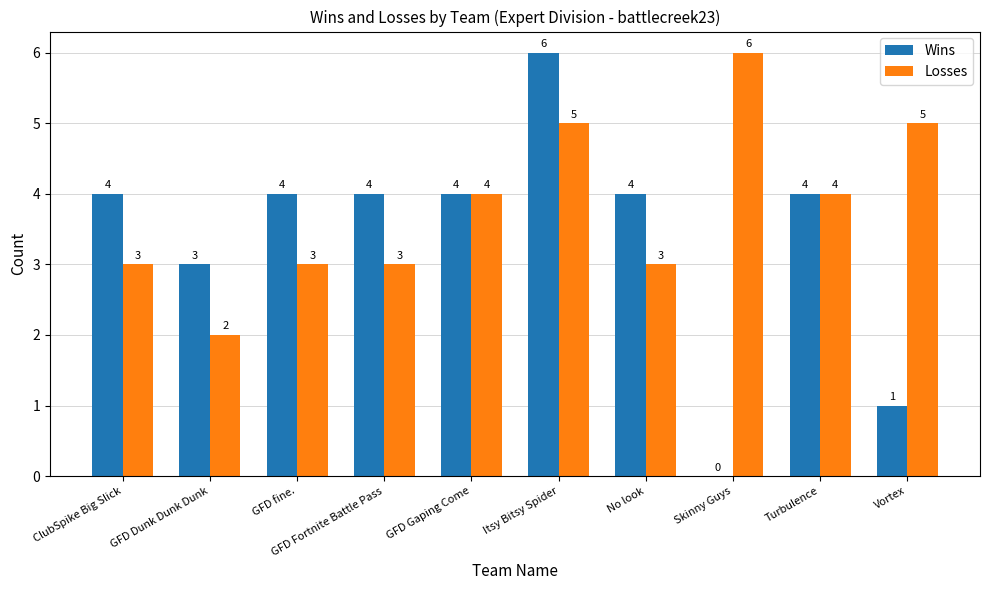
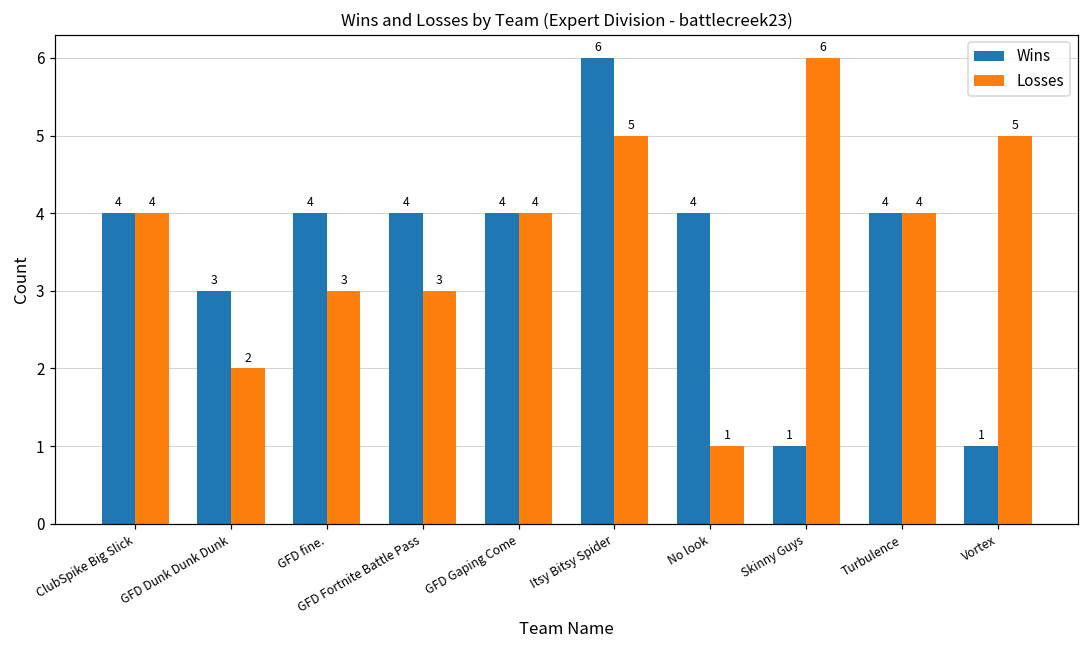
  {
    "Wins": {
      "ClubSpike Big Slick": 4,
      "GFD Dunk Dunk Dunk": 3,
      "GFD fine.": 4,
      "GFD Fortnite Battle Pass": 4,
      "GFD Gaping Come": 4,
      "Itsy Bitsy Spider": 6,
      "No look": 4,
-     "Skinny Guys": 0,
+     "Skinny Guys": 1,
      "Turbulence": 4,
      "Vortex": 1
    },
    "Losses": {
-     "ClubSpike Big Slick": 3,
+     "ClubSpike Big Slick": 4,
      "GFD Dunk Dunk Dunk": 2,
      "GFD fine.": 3,
      "GFD Fortnite Battle Pass": 3,
      "GFD Gaping Come": 4,
      "Itsy Bitsy Spider": 5,
-     "No look": 3,
+     "No look": 1,
      "Skinny Guys": 6,
      "Turbulence": 4,
      "Vortex": 5
    }
  }
